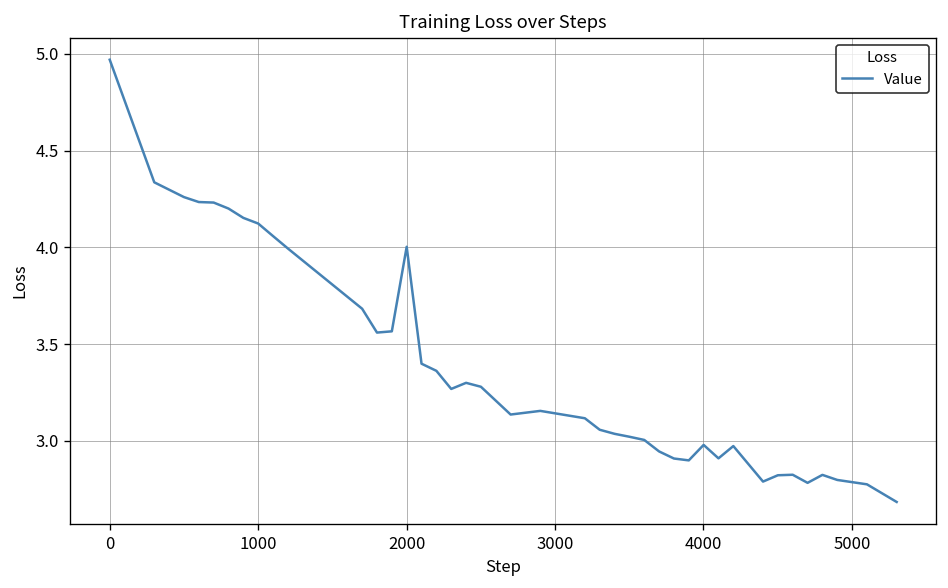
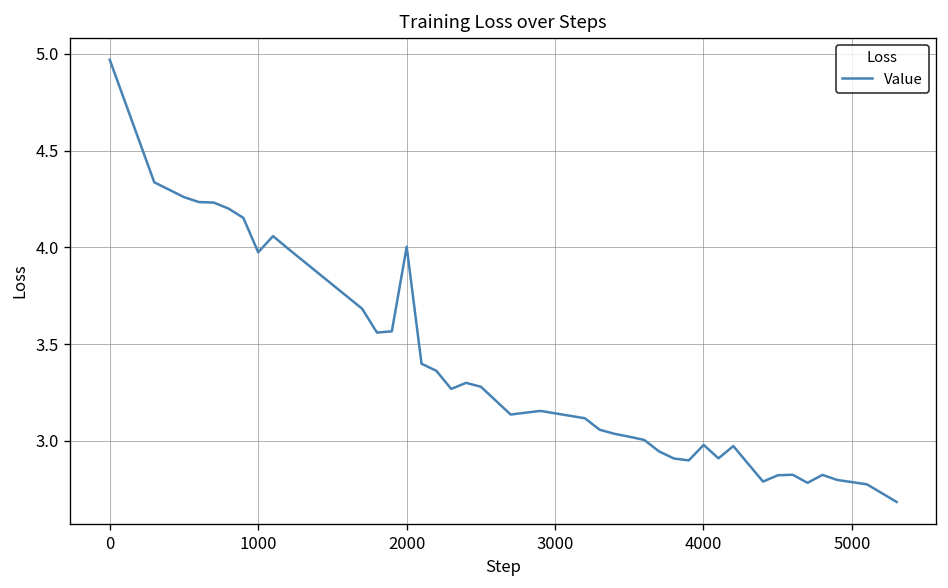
  {
    "0": 4.97,
-   "1000": 4.12,
+   "1000": 3.97,
    "2000": 4.00,
    "4000": 2.98
  }
